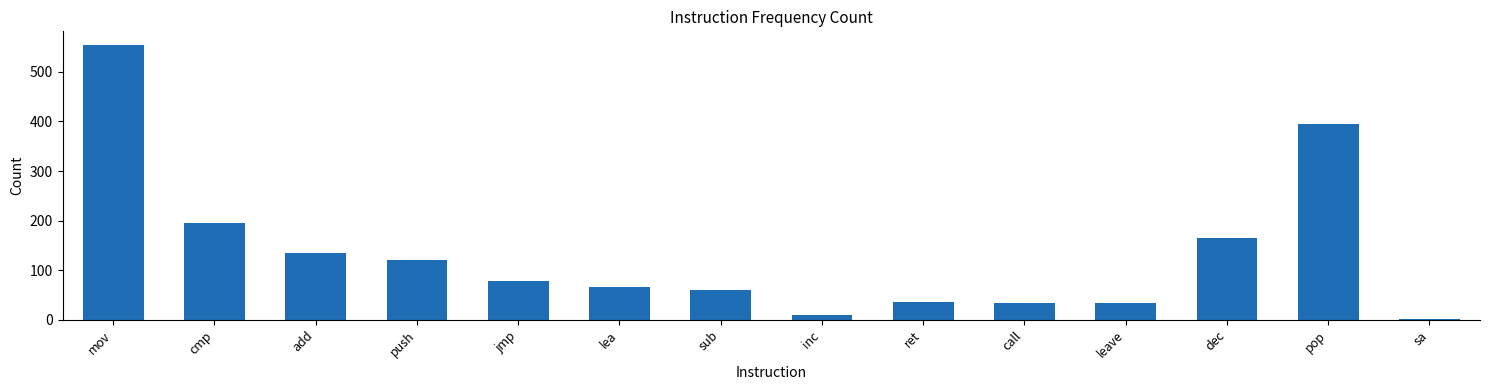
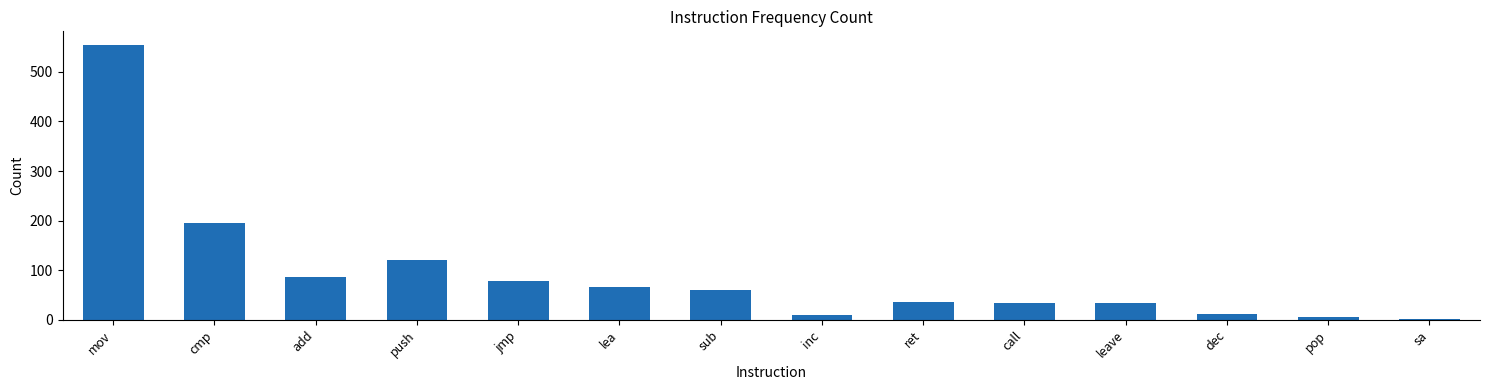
  {
    "mov": 550,
    "cmp": 200,
-   "add": 130,
+   "add": 90,
    "push": 120,
    "jmp": 80,
    "lea": 70,
    "sub": 60,
    "inc": 10,
    "ret": 40,
    "call": 30,
    "leave": 30,
-   "dec": 160,
-   "pop": 390
+   "dec": 10,
+   "pop": 10
  }
